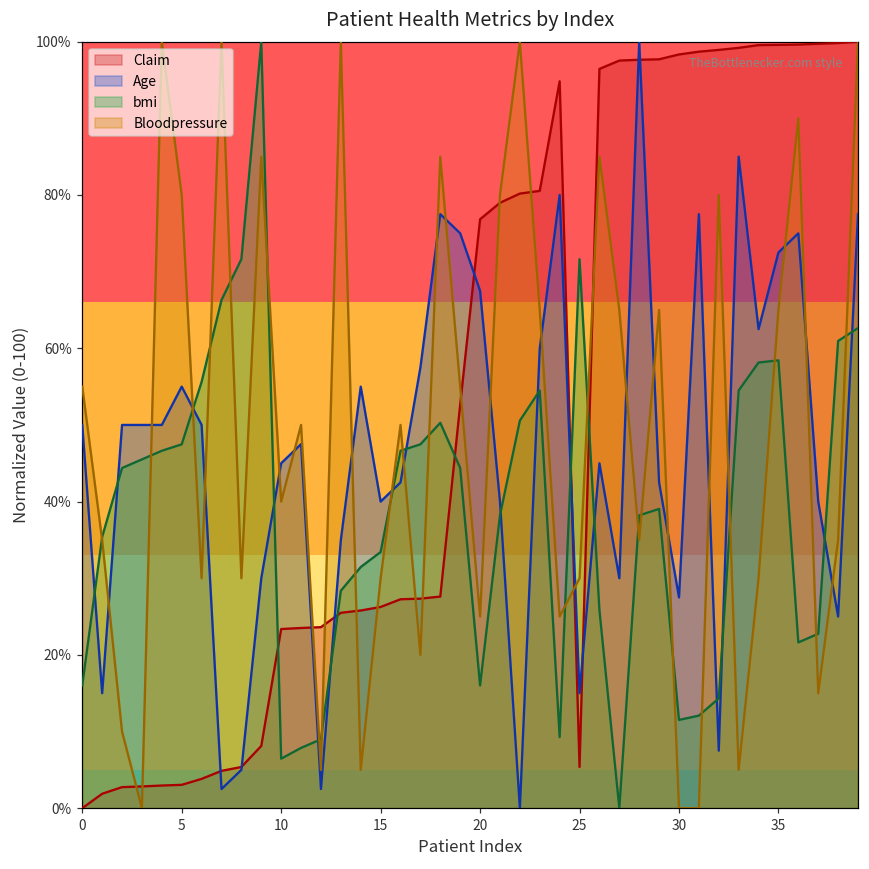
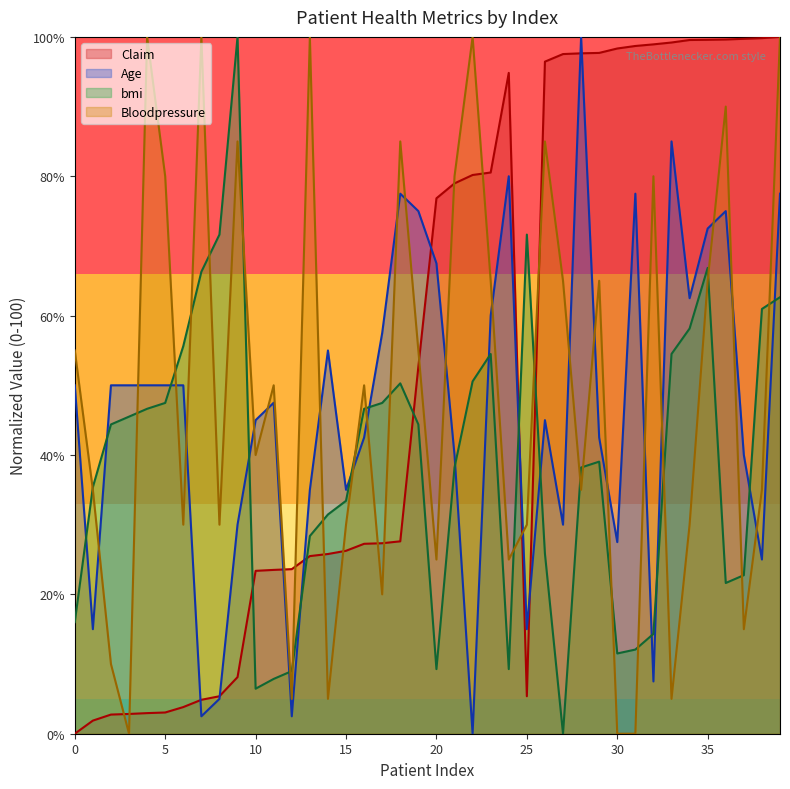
  {
    "Age": {
      "0": "50%",
-     "5": "55%",
+     "5": "50%",
      "10": "45%",
-     "15": "40%",
+     "15": "35%",
      "20": "68%",
      "25": "15%",
      "30": "28%",
      "35": "73%"
    },
    "bmi": {
      "0": "16%",
      "5": "47%",
      "10": "6%",
      "15": "33%",
-     "20": "16%",
+     "20": "9%",
      "25": "72%",
      "30": "12%",
-     "35": "58%"
+     "35": "67%"
    }
  }
